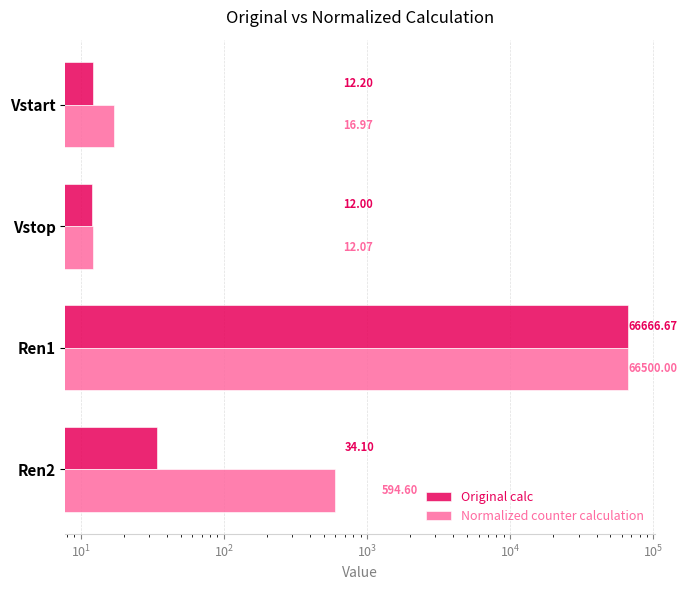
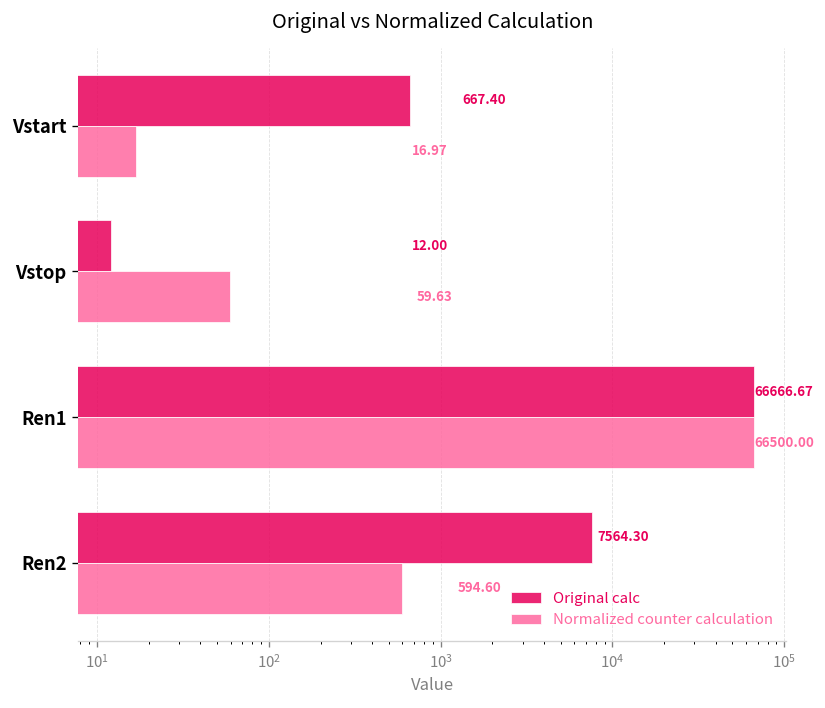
  {
    "Original calc": {
-     "Vstart": 12.20,
+     "Vstart": 667.40,
      "Ren1": 66666.67,
-     "Ren2": 34.10
+     "Ren2": 7564.30
    },
    "Normalized counter calculation": {
-     "Vstop": 12.07,
+     "Vstop": 59.63,
      "Ren1": 66500.00
    }
  }
